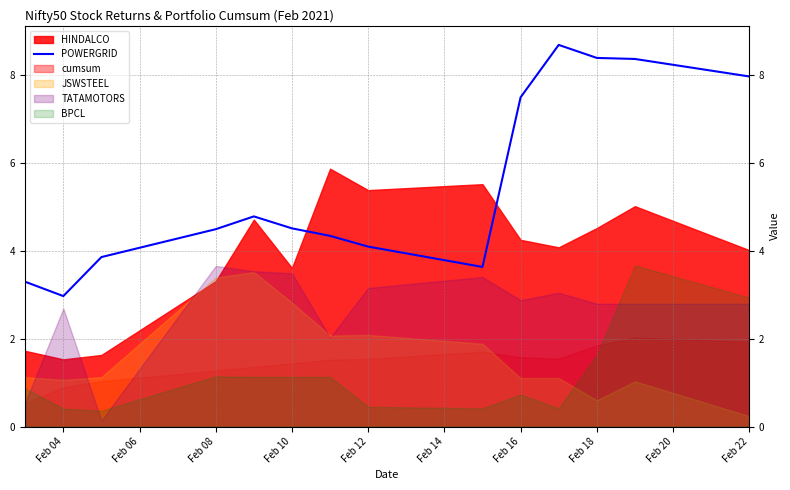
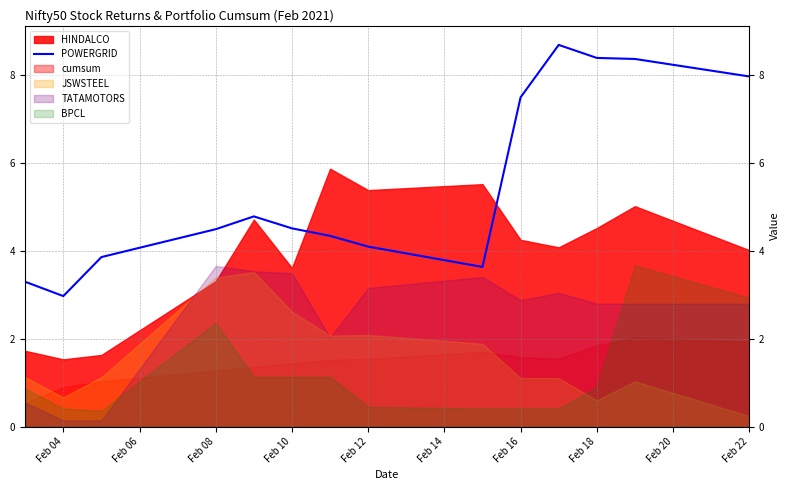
  {
    "POWERGRID": {
      "Feb 04": 3.0,
      "Feb 08": 4.5,
      "Feb 10": 4.5,
      "Feb 12": 4.1,
      "Feb 16": 7.5,
      "Feb 18": 8.4,
      "Feb 22": 8.0
    },
    "JSWSTEEL": {
-     "Feb 04": 1.1,
+     "Feb 04": 0.7,
      "Feb 08": 3.4,
-     "Feb 10": 2.8,
+     "Feb 10": 2.6,
      "Feb 12": 2.1,
      "Feb 16": 1.1,
      "Feb 18": 0.6,
      "Feb 22": 0.2
    },
    "TATAMOTORS": {
-     "Feb 04": 2.7,
+     "Feb 04": 0.1,
      "Feb 08": 3.7,
      "Feb 10": 3.5,
      "Feb 12": 3.2,
      "Feb 16": 2.9,
      "Feb 18": 2.8,
      "Feb 22": 2.8
    },
    "BPCL": {
      "Feb 04": 0.4,
-     "Feb 08": 1.1,
+     "Feb 08": 2.4,
      "Feb 10": 1.1,
      "Feb 12": 0.4,
-     "Feb 16": 0.7,
-     "Feb 18": 1.6,
+     "Feb 16": 0.4,
+     "Feb 18": 0.9,
      "Feb 22": 2.9
    }
  }
